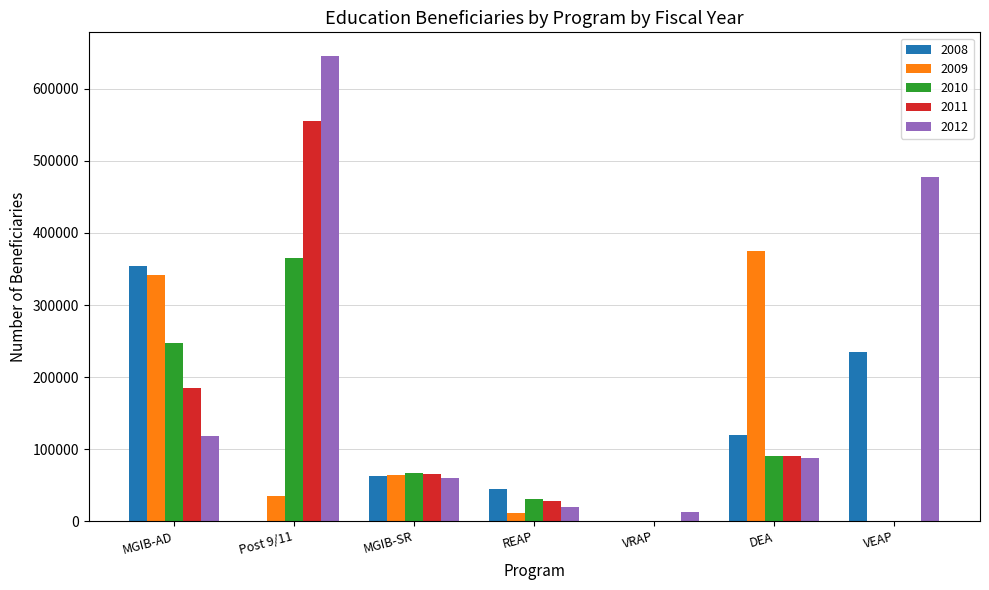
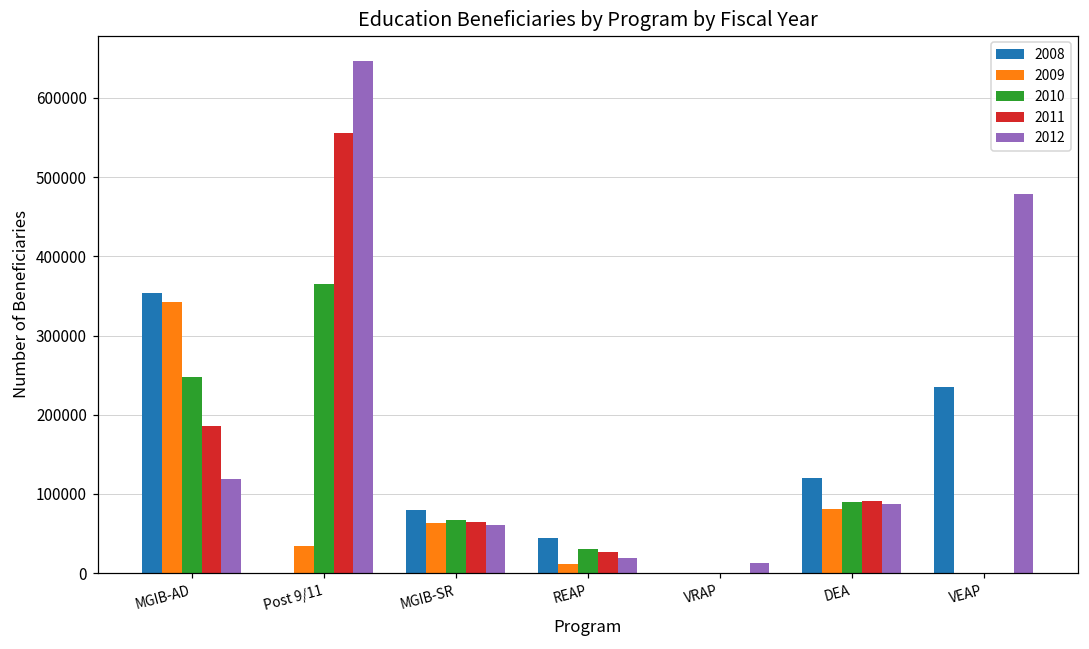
  {
    "2008": {
      "MGIB-AD": 350000,
      "Post 9/11": 0,
-     "MGIB-SR": 60000,
+     "MGIB-SR": 80000,
      "REAP": 40000,
      "VRAP": 0,
      "DEA": 120000,
      "VEAP": 230000
    },
    "2009": {
      "MGIB-AD": 340000,
      "Post 9/11": 30000,
      "MGIB-SR": 60000,
      "REAP": 10000,
      "VRAP": 0,
-     "DEA": 380000
+     "DEA": 80000
    },
    "2010": {
      "MGIB-AD": 250000,
      "Post 9/11": 370000,
      "MGIB-SR": 70000,
      "REAP": 30000,
      "VRAP": 0,
      "DEA": 90000
    },
    "2011": {
      "MGIB-AD": 190000,
      "Post 9/11": 560000,
      "MGIB-SR": 70000,
      "REAP": 30000,
      "VRAP": 0,
      "DEA": 90000
    },
    "2012": {
      "MGIB-AD": 120000,
      "Post 9/11": 650000,
      "MGIB-SR": 60000,
      "REAP": 20000,
      "VRAP": 10000,
      "DEA": 90000,
      "VEAP": 480000
    }
  }
